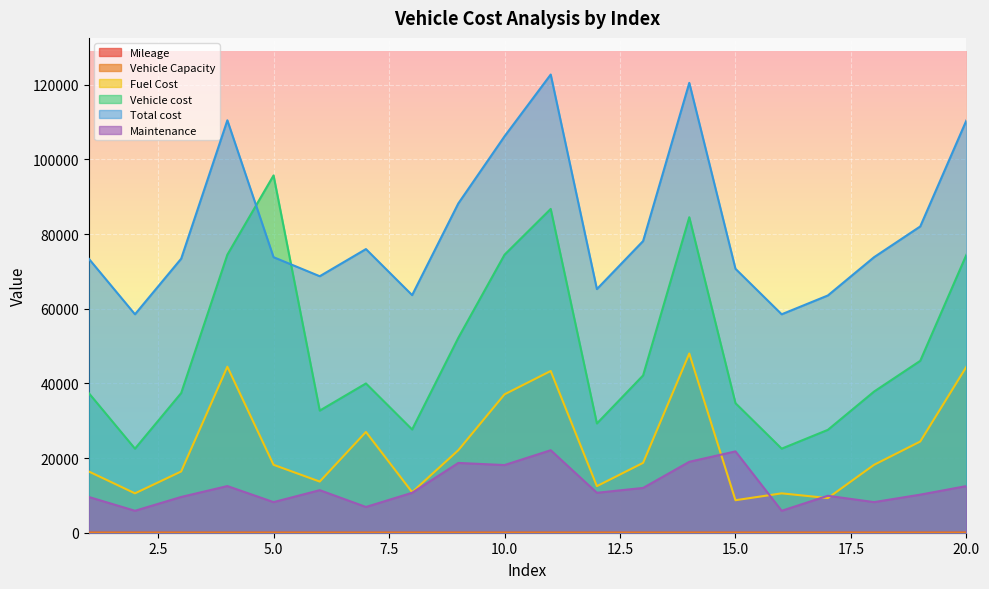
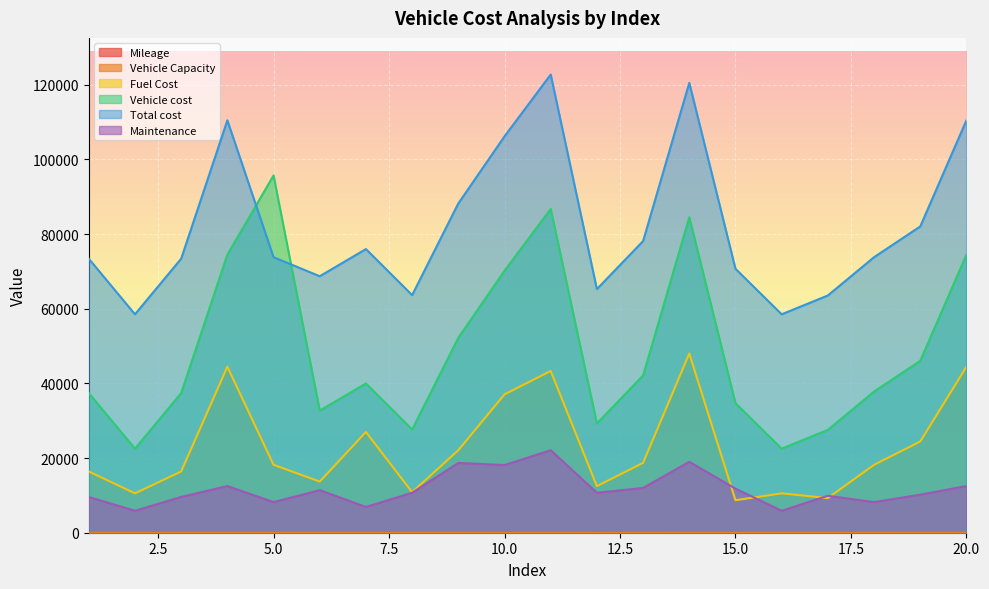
  {
    "Vehicle Capacity": {
      "5.0": 0,
      "10.0": 0,
      "15.0": 0,
      "20.0": 0
    },
    "Fuel Cost": {
      "5.0": 18000,
      "10.0": 37000,
      "15.0": 9000,
      "20.0": 44000
    },
    "Vehicle cost": {
      "5.0": 96000,
-     "10.0": 74000,
+     "10.0": 70000,
      "15.0": 35000,
      "20.0": 74000
    },
    "Total cost": {
      "5.0": 74000,
      "10.0": 106000,
      "15.0": 71000,
      "20.0": 110000
    },
    "Maintenance": {
      "5.0": 8000,
      "10.0": 18000,
-     "15.0": 22000,
+     "15.0": 12000,
      "20.0": 13000
    }
  }
